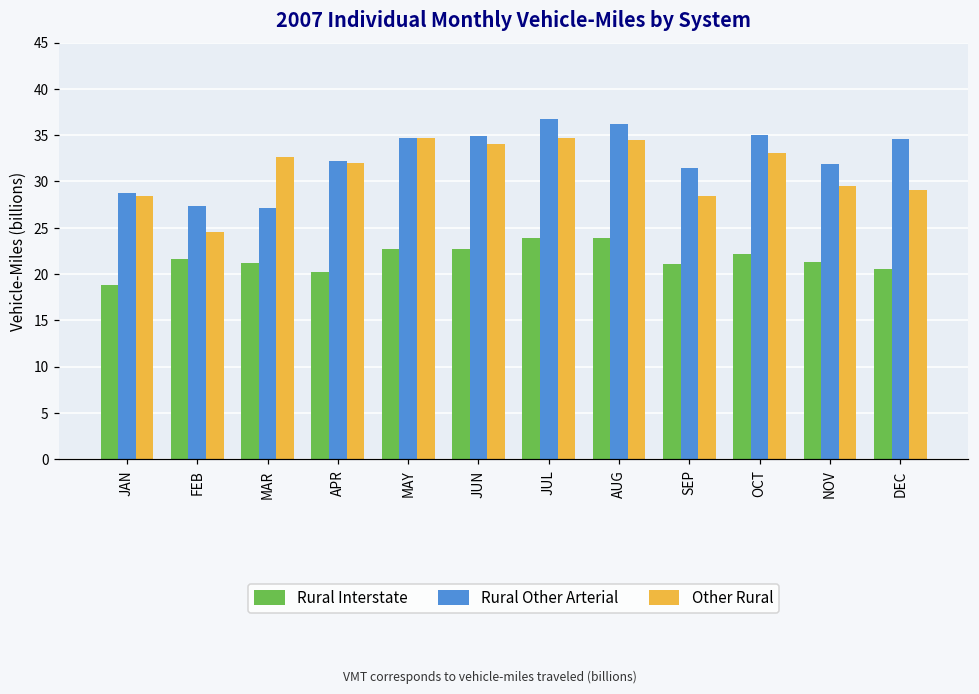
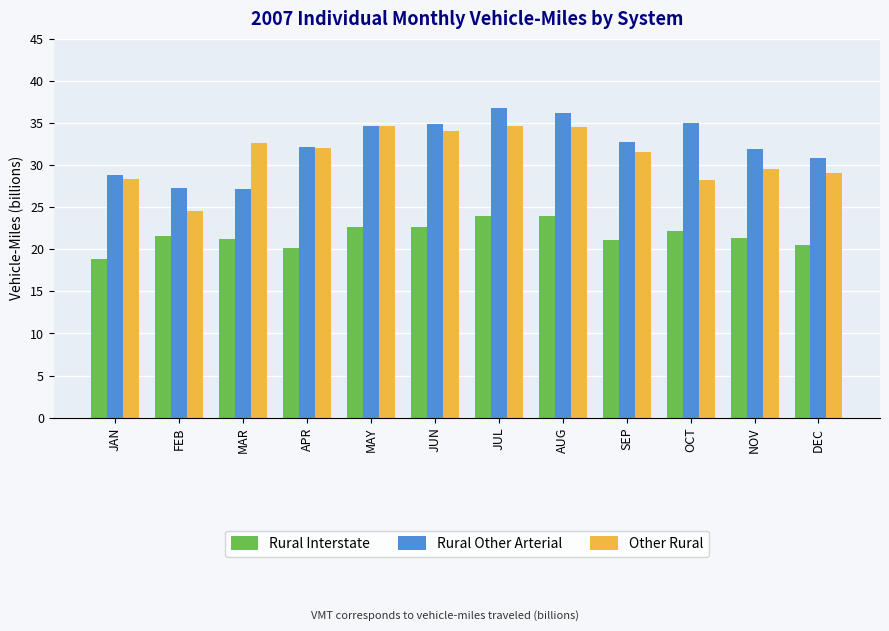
  {
    "Rural Interstate": {
      "JAN": 19,
      "FEB": 22,
      "MAR": 21,
      "APR": 20,
      "MAY": 23,
      "JUN": 23,
      "JUL": 24,
      "AUG": 24,
      "SEP": 21,
      "OCT": 22,
      "NOV": 21,
      "DEC": 21
    },
    "Rural Other Arterial": {
      "JAN": 29,
      "FEB": 27,
      "MAR": 27,
      "APR": 32,
      "MAY": 35,
      "JUN": 35,
      "JUL": 37,
      "AUG": 36,
-     "SEP": 32,
+     "SEP": 33,
      "OCT": 35,
      "NOV": 32,
-     "DEC": 35
+     "DEC": 31
    },
    "Other Rural": {
      "JAN": 28,
      "FEB": 25,
      "MAR": 33,
      "APR": 32,
      "MAY": 35,
      "JUN": 34,
      "JUL": 35,
      "AUG": 35,
-     "SEP": 28,
-     "OCT": 33,
+     "SEP": 32,
+     "OCT": 28,
      "NOV": 30,
      "DEC": 29
    }
  }
